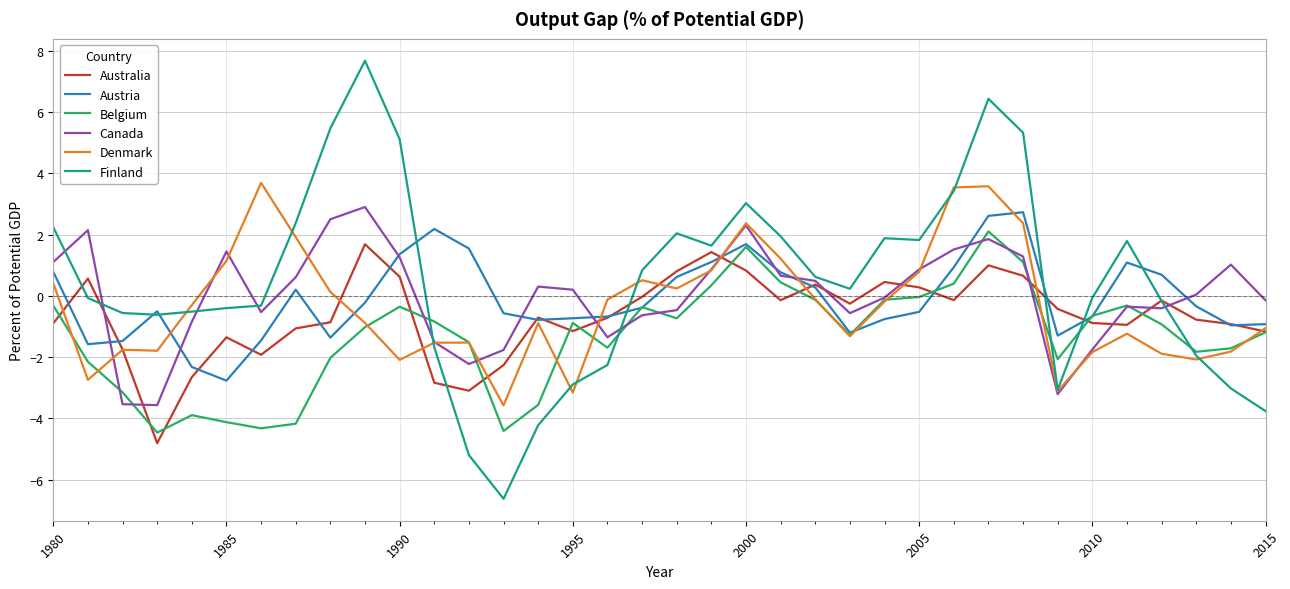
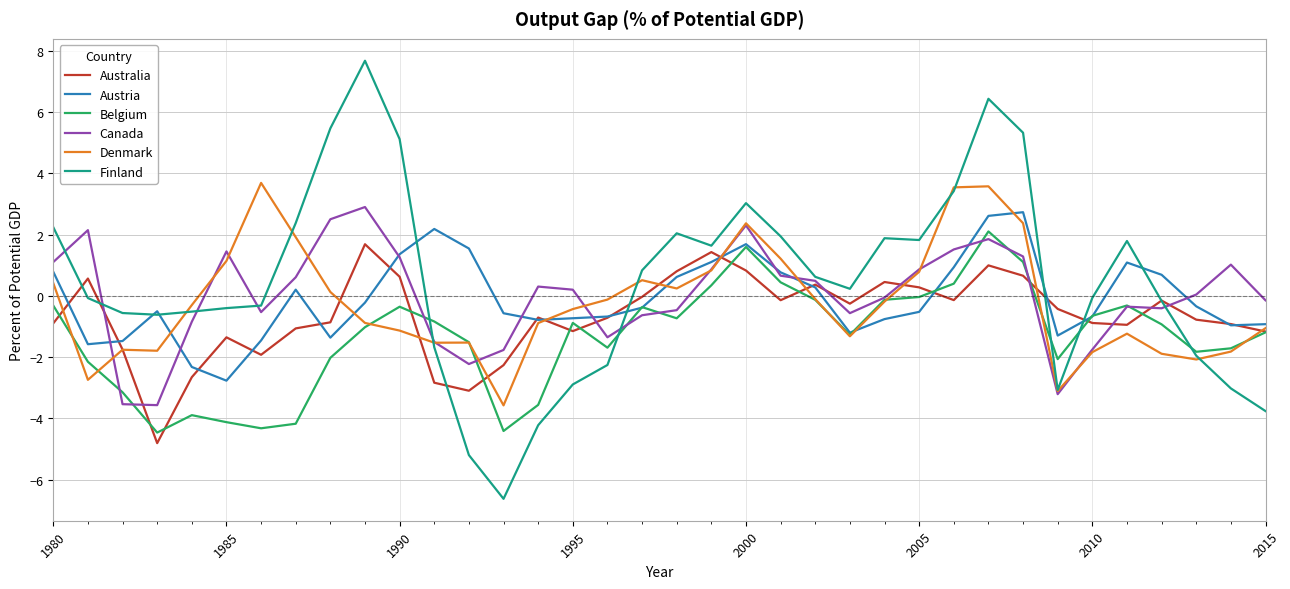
  {
    "Australia": {
      "1980": -0.9,
      "1985": -1.4,
      "1990": 0.6,
      "1995": -1.2,
      "2000": 0.8,
      "2005": 0.3,
      "2010": -0.9
    },
    "Austria": {
      "1980": 0.8,
      "1985": -2.8,
      "1990": 1.4,
      "1995": -0.7,
      "2000": 1.7,
      "2005": -0.5,
      "2015": -0.9
    },
    "Canada": {
      "1980": 1.1,
      "1985": 1.5,
      "1990": 1.3,
      "1995": 0.2,
      "2010": -1.8,
      "2015": -0.1
    },
    "Denmark": {
      "1980": 0.4,
      "1985": 1.1,
-     "1990": -2.1,
-     "1995": -3.2,
+     "1990": -1.1,
+     "1995": -0.4,
      "2010": -1.8,
      "2015": -1.1
    }
  }
